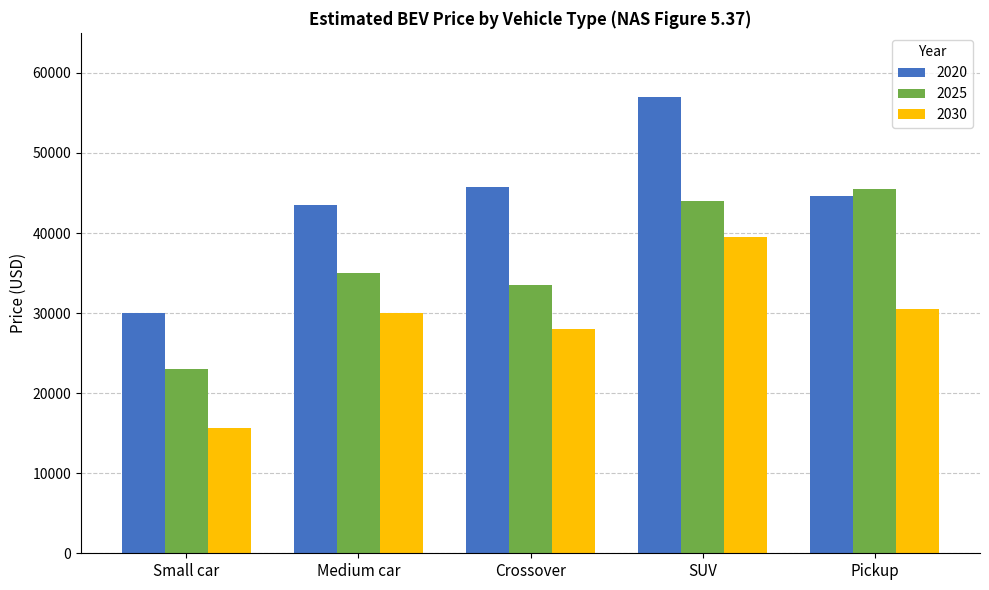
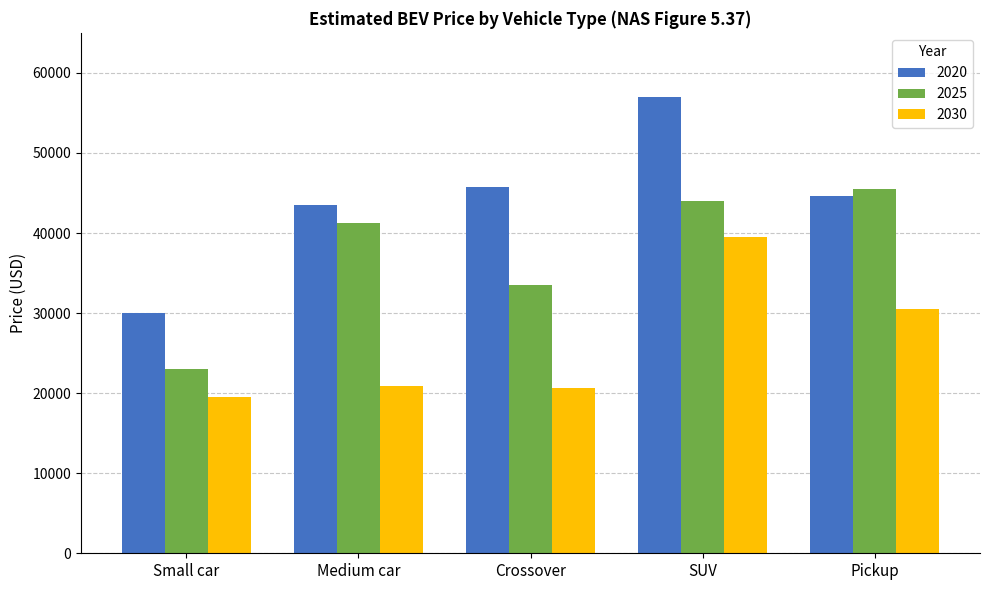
  {
    "2020": {
      "Small car": 30000,
      "Medium car": 44000,
      "Crossover": 46000,
      "SUV": 57000,
      "Pickup": 45000
    },
    "2025": {
      "Small car": 23000,
-     "Medium car": 35000,
+     "Medium car": 41000,
      "Crossover": 34000,
      "SUV": 44000,
      "Pickup": 45000
    },
    "2030": {
-     "Small car": 16000,
-     "Medium car": 30000,
-     "Crossover": 28000,
+     "Small car": 20000,
+     "Medium car": 21000,
+     "Crossover": 21000,
      "SUV": 40000,
      "Pickup": 31000
    }
  }
